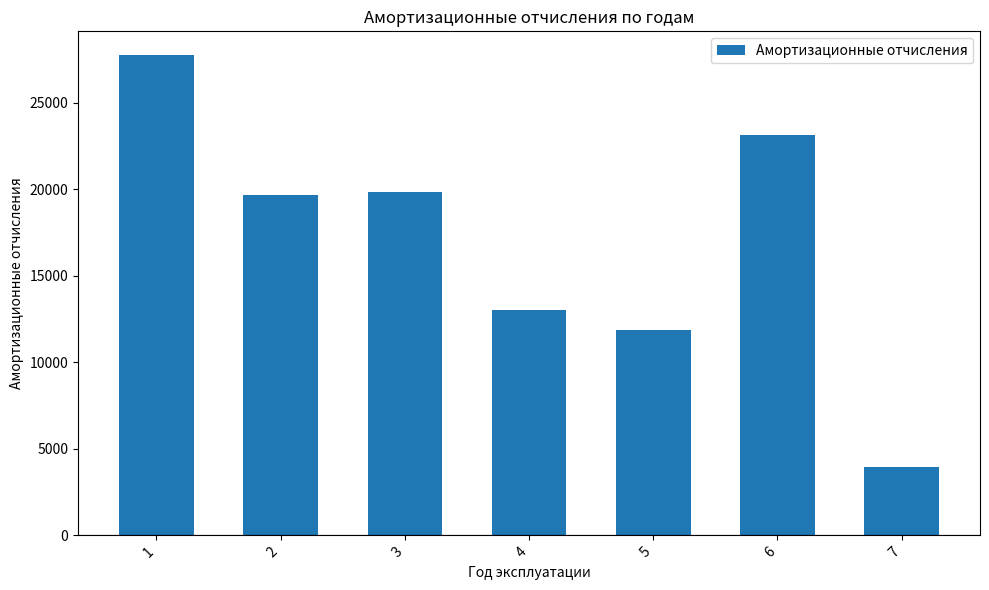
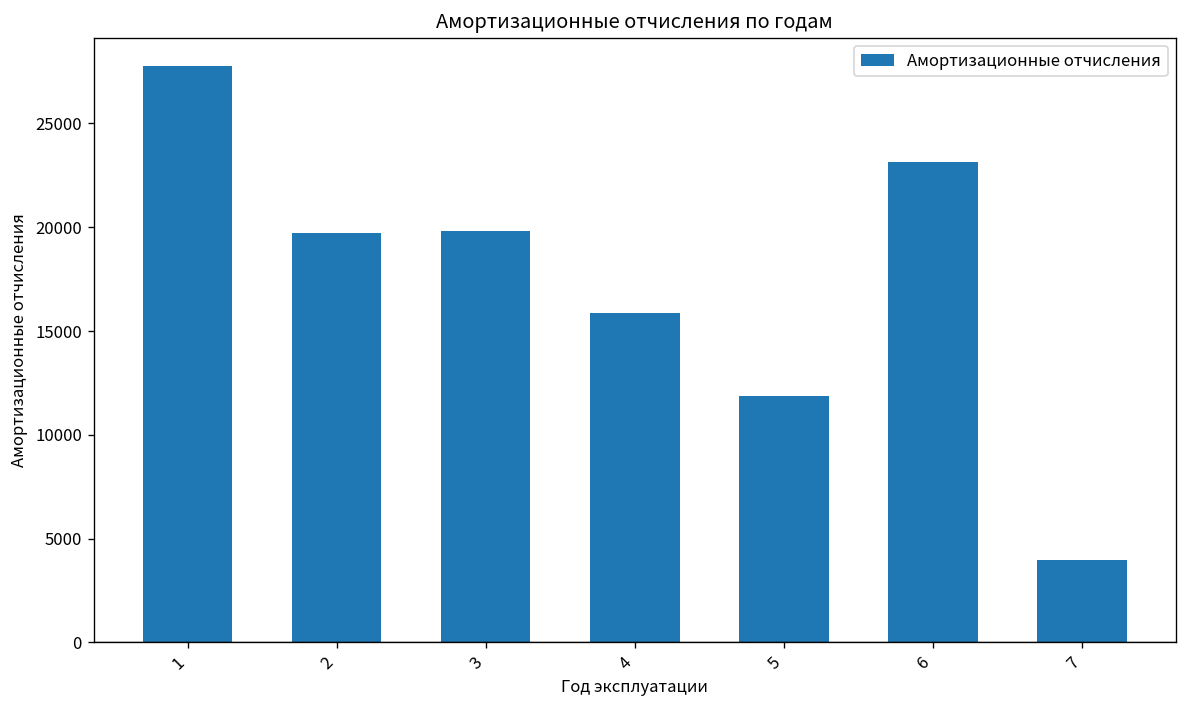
  {
    "1": 27800,
    "2": 19700,
    "3": 19800,
-   "4": 13000,
+   "4": 15900,
    "5": 11900,
    "6": 23100,
    "7": 4000
  }
